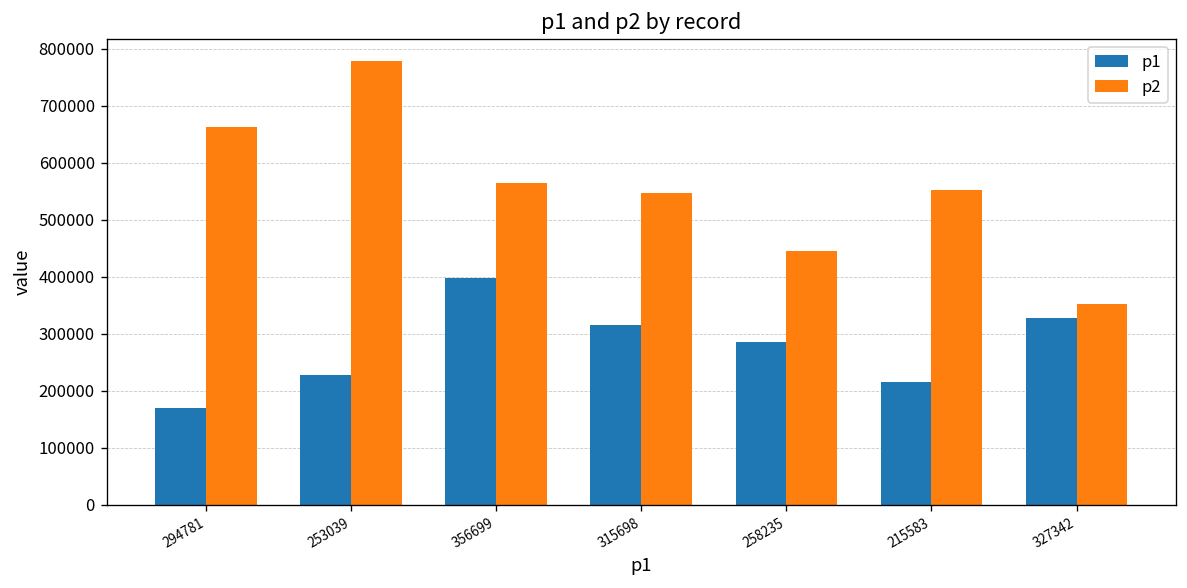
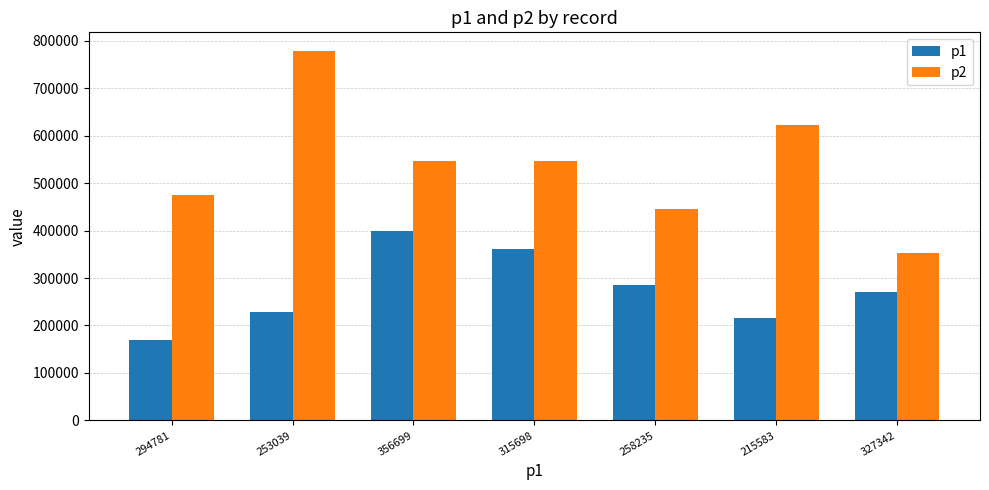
  {
    "p1": {
      "294781": 170000,
      "253039": 230000,
      "356699": 400000,
-     "315698": 320000,
+     "315698": 360000,
      "258235": 280000,
      "215583": 220000,
-     "327342": 330000
+     "327342": 270000
    },
    "p2": {
-     "294781": 660000,
+     "294781": 480000,
      "253039": 780000,
-     "356699": 570000,
+     "356699": 550000,
      "315698": 550000,
      "258235": 450000,
-     "215583": 550000,
+     "215583": 620000,
      "327342": 350000
    }
  }
